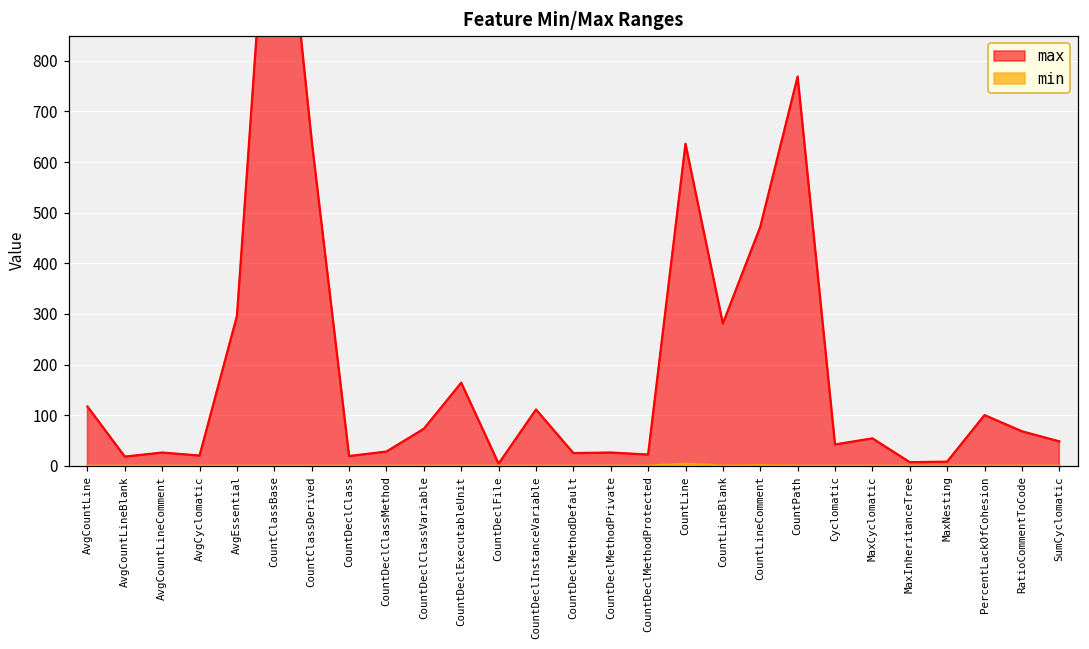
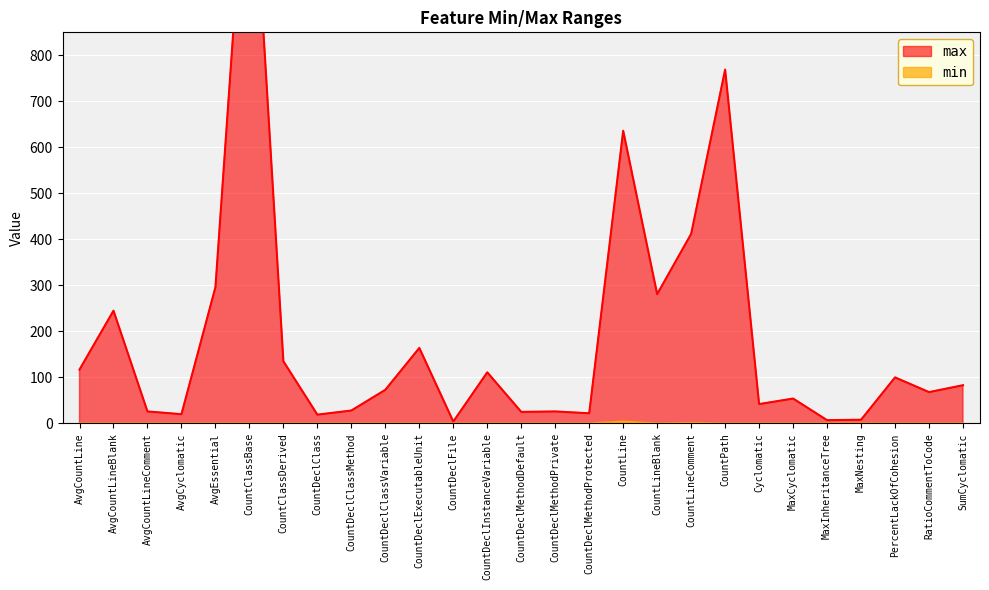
  {
    "max": {
      "AvgCountLine": 120,
-     "AvgCountLineBlank": 20,
+     "AvgCountLineBlank": 250,
      "AvgCountLineComment": 30,
      "AvgCyclomatic": 20,
      "AvgEssential": 300,
-     "CountClassDerived": 640,
+     "CountClassDerived": 140,
      "CountDeclClass": 20,
      "CountDeclClassMethod": 30,
      "CountDeclClassVariable": 70,
      "CountDeclExecutableUnit": 160,
      "CountDeclInstanceVariable": 110,
      "CountDeclMethodDefault": 30,
      "CountDeclMethodPrivate": 30,
      "CountDeclMethodProtected": 20,
      "CountLine": 640,
      "CountLineBlank": 280,
-     "CountLineComment": 470,
+     "CountLineComment": 410,
      "CountPath": 770,
      "Cyclomatic": 40,
      "MaxCyclomatic": 50,
      "MaxInheritanceTree": 10,
      "MaxNesting": 10,
      "PercentLackOfCohesion": 100,
      "RatioCommentToCode": 70,
-     "SumCyclomatic": 50
+     "SumCyclomatic": 80
    },
    "min": {
      "AvgCountLine": 0,
      "AvgCountLineBlank": 0,
      "AvgCountLineComment": 0,
      "AvgCyclomatic": 0,
      "AvgEssential": 0,
      "CountClassBase": 0,
      "CountClassDerived": 0,
      "CountDeclClass": 0,
      "CountDeclClassMethod": 0,
      "CountDeclClassVariable": 0,
      "CountDeclExecutableUnit": 0,
      "CountDeclInstanceVariable": 0,
      "CountDeclMethodDefault": 0,
      "CountDeclMethodPrivate": 0,
      "CountDeclMethodProtected": 0,
      "CountLine": 0,
      "CountLineBlank": 0,
      "CountLineComment": 0,
      "CountPath": 0,
      "Cyclomatic": 0,
      "MaxCyclomatic": 0,
      "MaxInheritanceTree": 0,
      "MaxNesting": 0,
      "PercentLackOfCohesion": 0,
      "RatioCommentToCode": 0,
      "SumCyclomatic": 0
    }
  }
